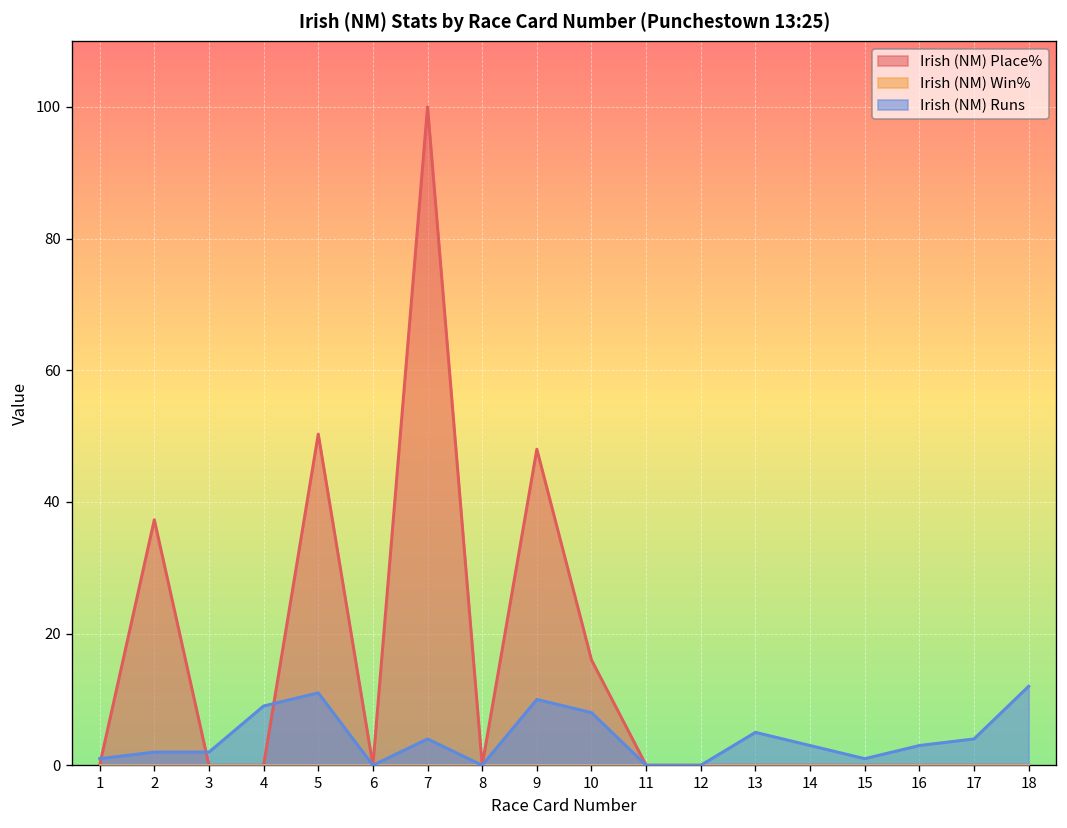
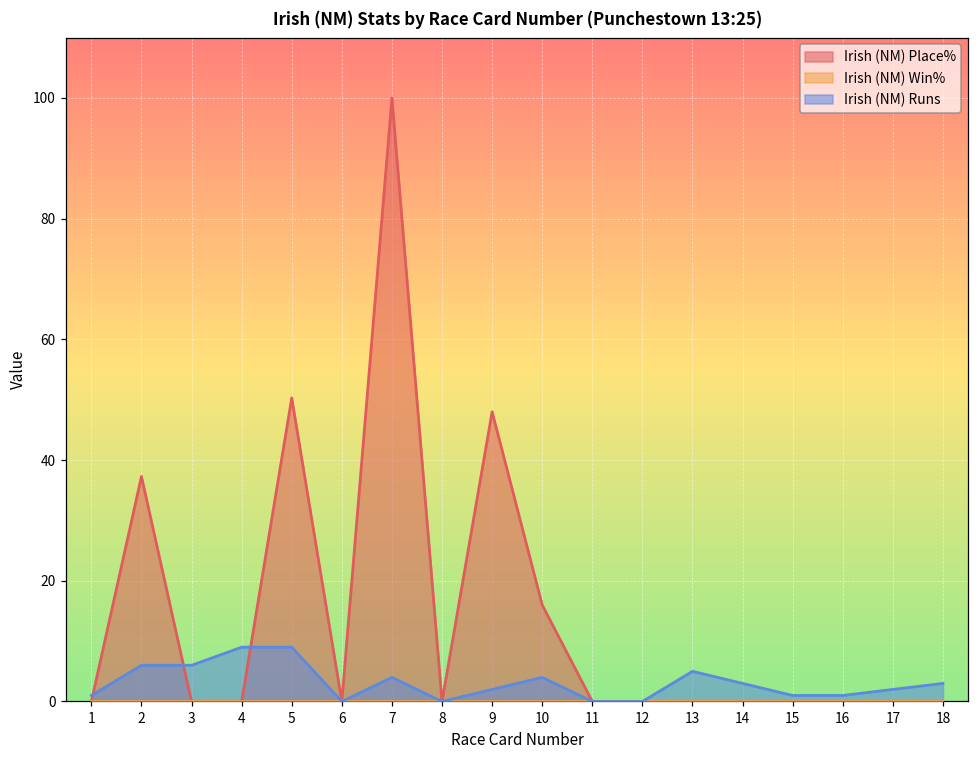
  {
    "Irish (NM) Place%": {
      "2": 37,
      "5": 50,
      "7": 100,
      "9": 48,
      "10": 16
    },
    "Irish (NM) Win%": {
      "2": 0,
      "5": 0,
      "7": 0,
      "9": 0,
      "10": 0
    },
    "Irish (NM) Runs": {
      "1": 1,
-     "2": 2,
-     "3": 2,
+     "2": 6,
+     "3": 6,
      "4": 9,
-     "5": 11,
+     "5": 9,
      "7": 4,
-     "9": 10,
-     "10": 8,
+     "9": 2,
+     "10": 4,
      "13": 5,
      "14": 3,
      "15": 1,
-     "16": 3,
-     "17": 4,
-     "18": 12
+     "16": 1,
+     "17": 2,
+     "18": 3
    }
  }
